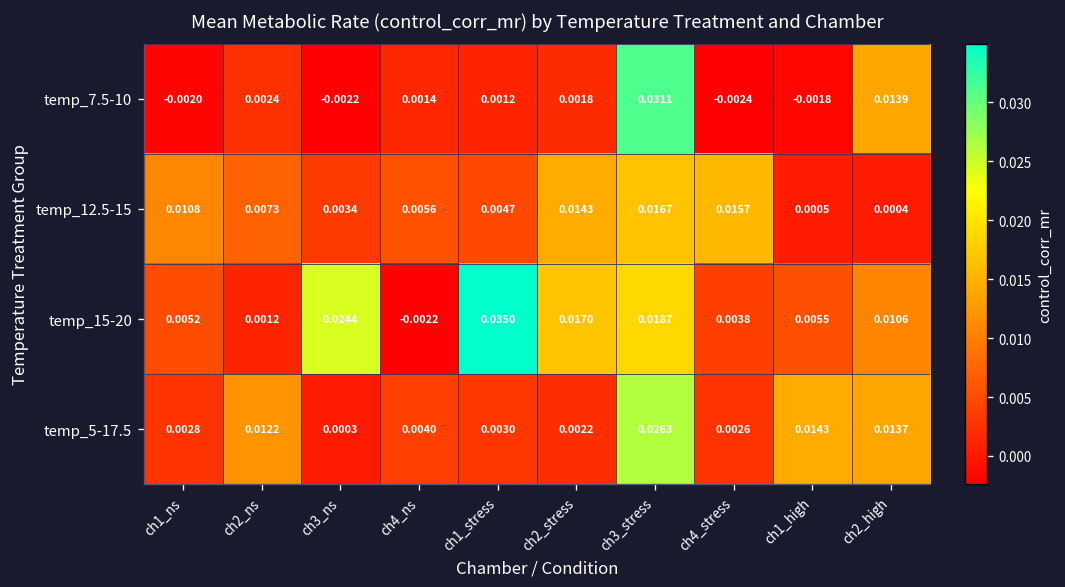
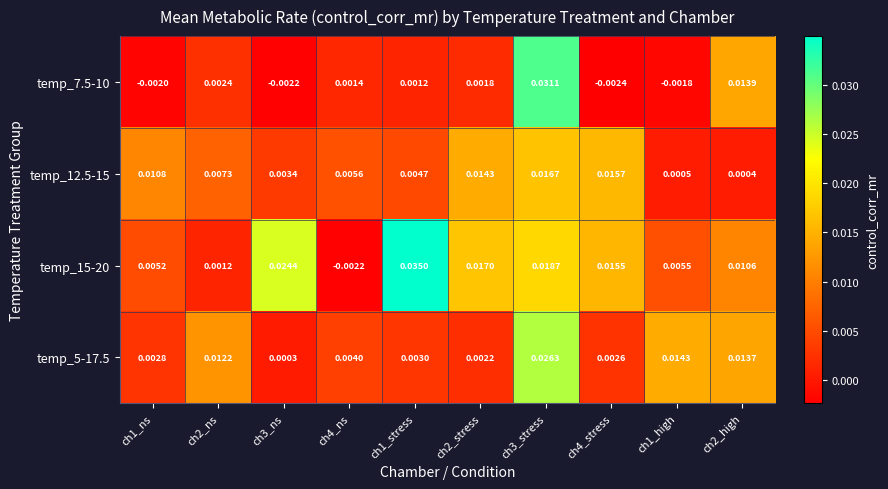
  {
    "temp_7.5-10": {
      "ch1_ns": -0.0020,
      "ch2_ns": 0.0024,
      "ch3_ns": -0.0022,
      "ch4_ns": 0.0014,
      "ch1_stress": 0.0012,
      "ch2_stress": 0.0018,
      "ch3_stress": 0.0311,
      "ch4_stress": -0.0024,
      "ch1_high": -0.0018,
      "ch2_high": 0.0139
    },
    "temp_12.5-15": {
      "ch1_ns": 0.0108,
      "ch2_ns": 0.0073,
      "ch3_ns": 0.0034,
      "ch4_ns": 0.0056,
      "ch1_stress": 0.0047,
      "ch2_stress": 0.0143,
      "ch3_stress": 0.0167,
      "ch4_stress": 0.0157,
      "ch1_high": 0.0005,
      "ch2_high": 0.0004
    },
    "temp_15-20": {
      "ch1_ns": 0.0052,
      "ch2_ns": 0.0012,
      "ch3_ns": 0.0244,
      "ch4_ns": -0.0022,
      "ch1_stress": 0.0350,
      "ch2_stress": 0.0170,
      "ch3_stress": 0.0187,
-     "ch4_stress": 0.0038,
+     "ch4_stress": 0.0155,
      "ch1_high": 0.0055,
      "ch2_high": 0.0106
    },
    "temp_5-17.5": {
      "ch1_ns": 0.0028,
      "ch2_ns": 0.0122,
      "ch3_ns": 0.0003,
      "ch4_ns": 0.0040,
      "ch1_stress": 0.0030,
      "ch2_stress": 0.0022,
      "ch3_stress": 0.0263,
      "ch4_stress": 0.0026,
      "ch1_high": 0.0143,
      "ch2_high": 0.0137
    }
  }
